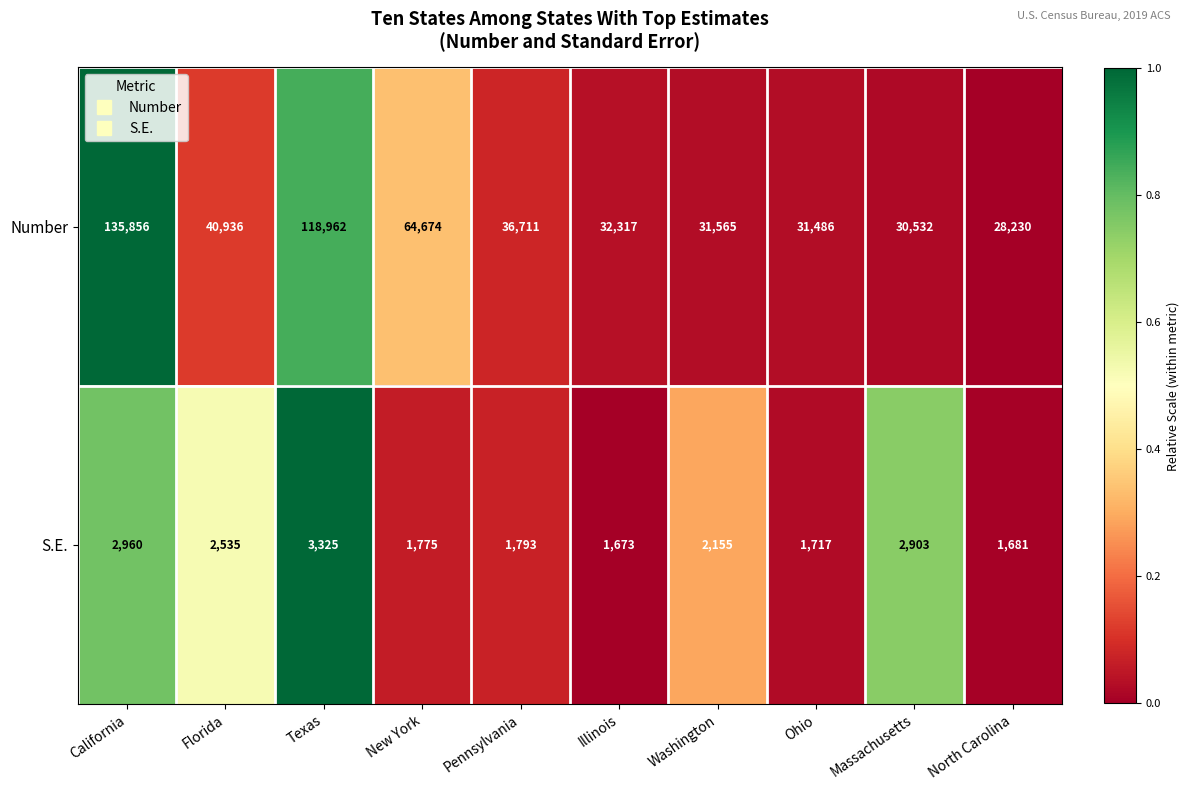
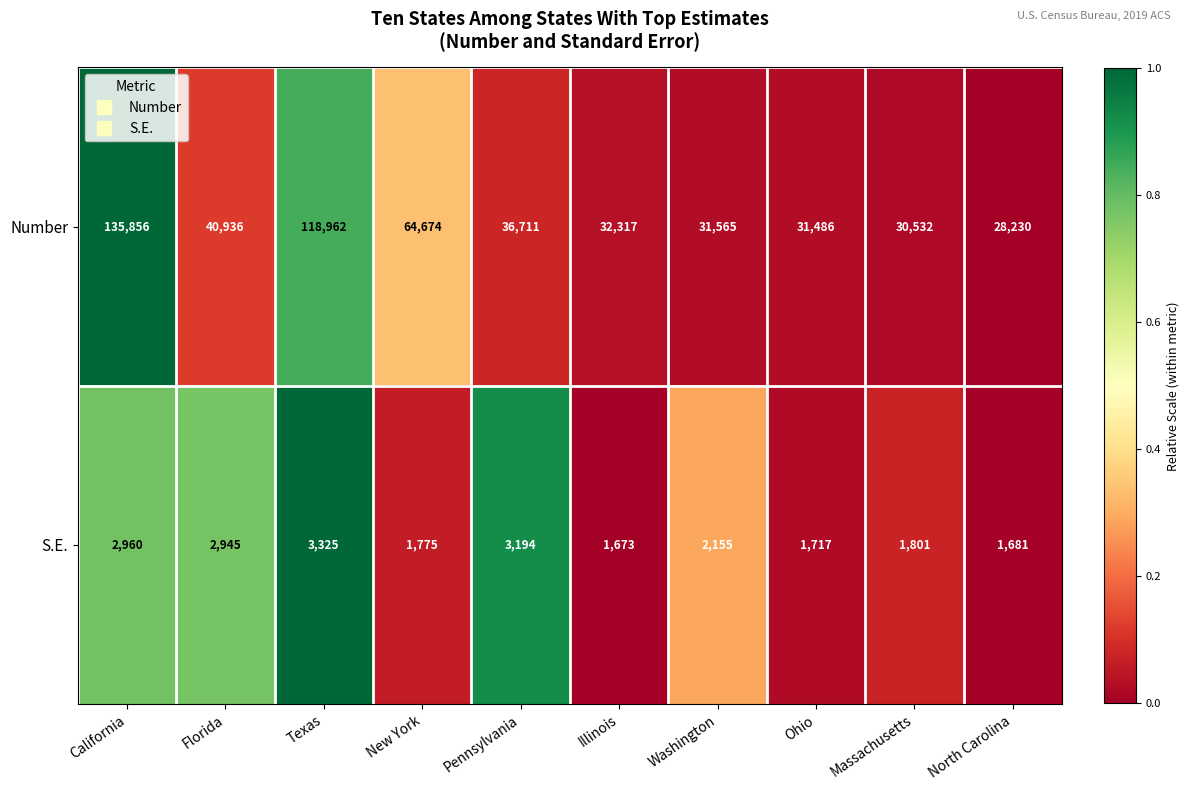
  {
    "Number": {
      "California": "135,856",
      "Florida": "40,936",
      "Texas": "118,962",
      "New York": "64,674",
      "Pennsylvania": "36,711",
      "Illinois": "32,317",
      "Washington": "31,565",
      "Ohio": "31,486",
      "Massachusetts": "30,532",
      "North Carolina": "28,230"
    },
    "S.E.": {
      "California": "2,960",
-     "Florida": "2,535",
+     "Florida": "2,945",
      "Texas": "3,325",
      "New York": "1,775",
-     "Pennsylvania": "1,793",
+     "Pennsylvania": "3,194",
      "Illinois": "1,673",
      "Washington": "2,155",
      "Ohio": "1,717",
-     "Massachusetts": "2,903",
+     "Massachusetts": "1,801",
      "North Carolina": "1,681"
    }
  }
